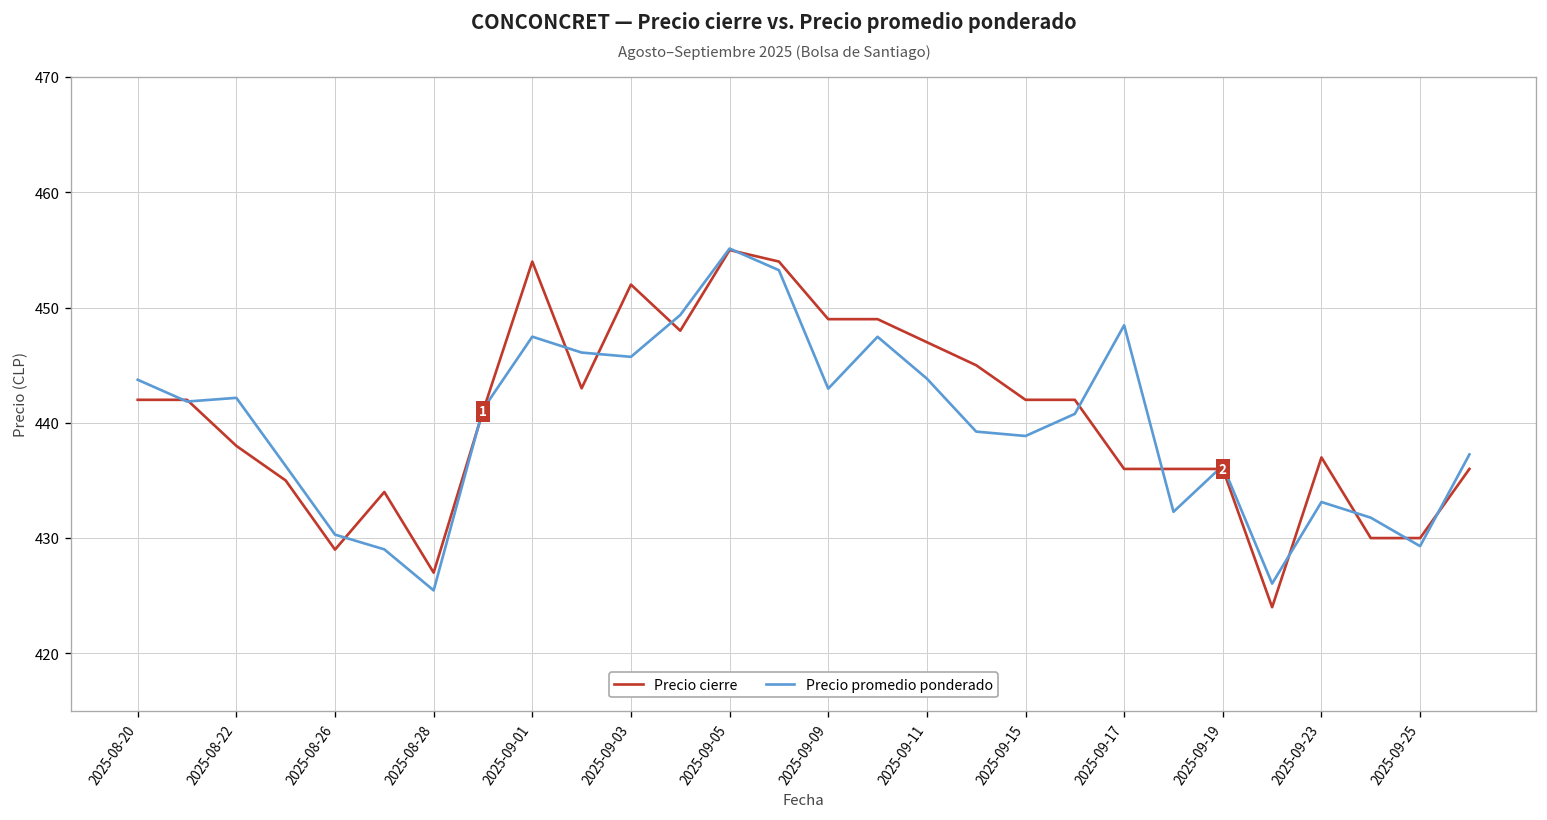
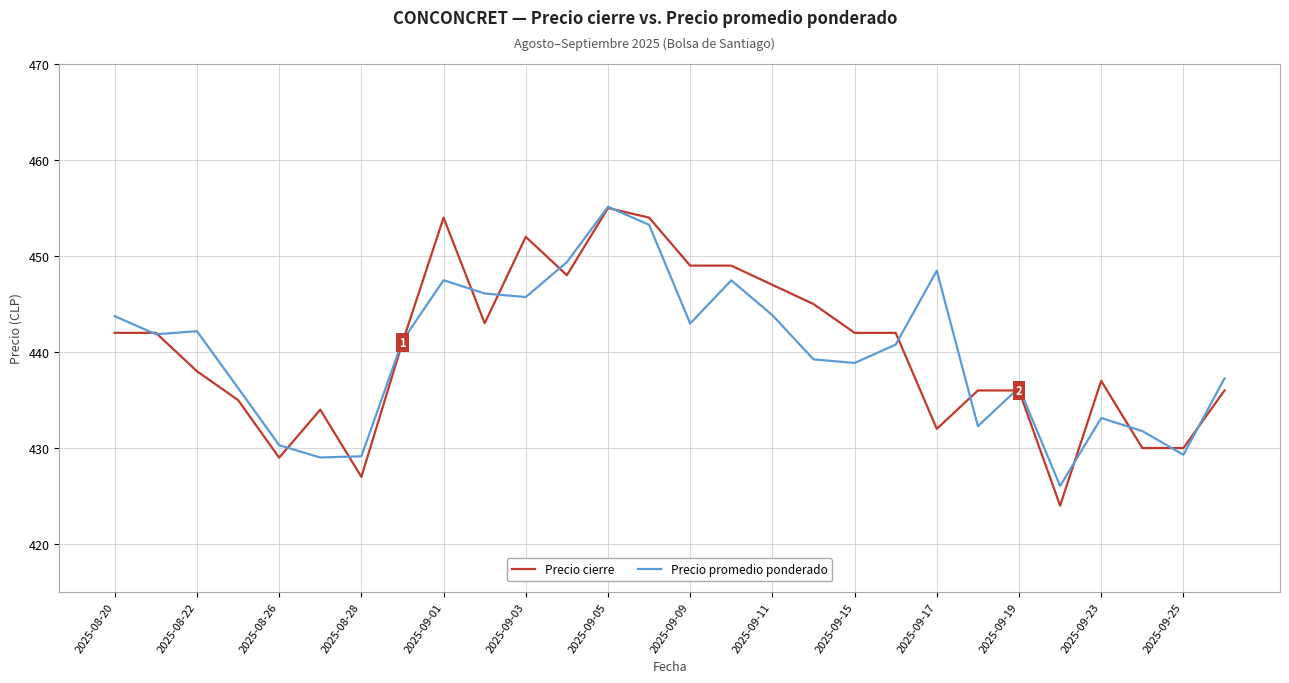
  {
    "Precio cierre": {
      "2025-08-20": 442,
      "2025-08-22": 438,
      "2025-08-26": 429,
      "2025-08-28": 427,
      "2025-09-01": 454,
      "2025-09-03": 452,
      "2025-09-09": 449,
      "2025-09-11": 447,
      "2025-09-15": 442,
-     "2025-09-17": 436,
+     "2025-09-17": 432,
      "2025-09-23": 437,
      "2025-09-25": 430
    },
    "Precio promedio ponderado": {
      "2025-08-20": 444,
      "2025-08-22": 442,
      "2025-08-26": 430,
-     "2025-08-28": 425,
+     "2025-08-28": 429,
      "2025-09-01": 447,
      "2025-09-03": 446,
      "2025-09-09": 443,
      "2025-09-11": 444,
      "2025-09-15": 439,
      "2025-09-17": 448,
      "2025-09-23": 433,
      "2025-09-25": 429
    }
  }
